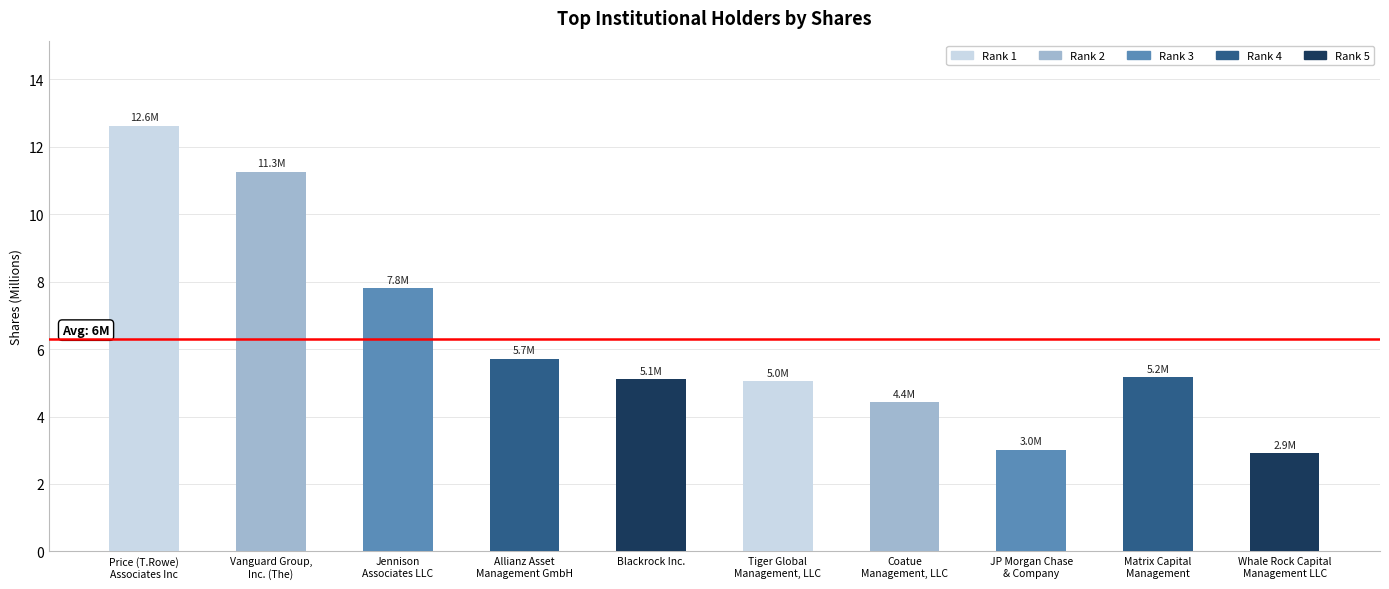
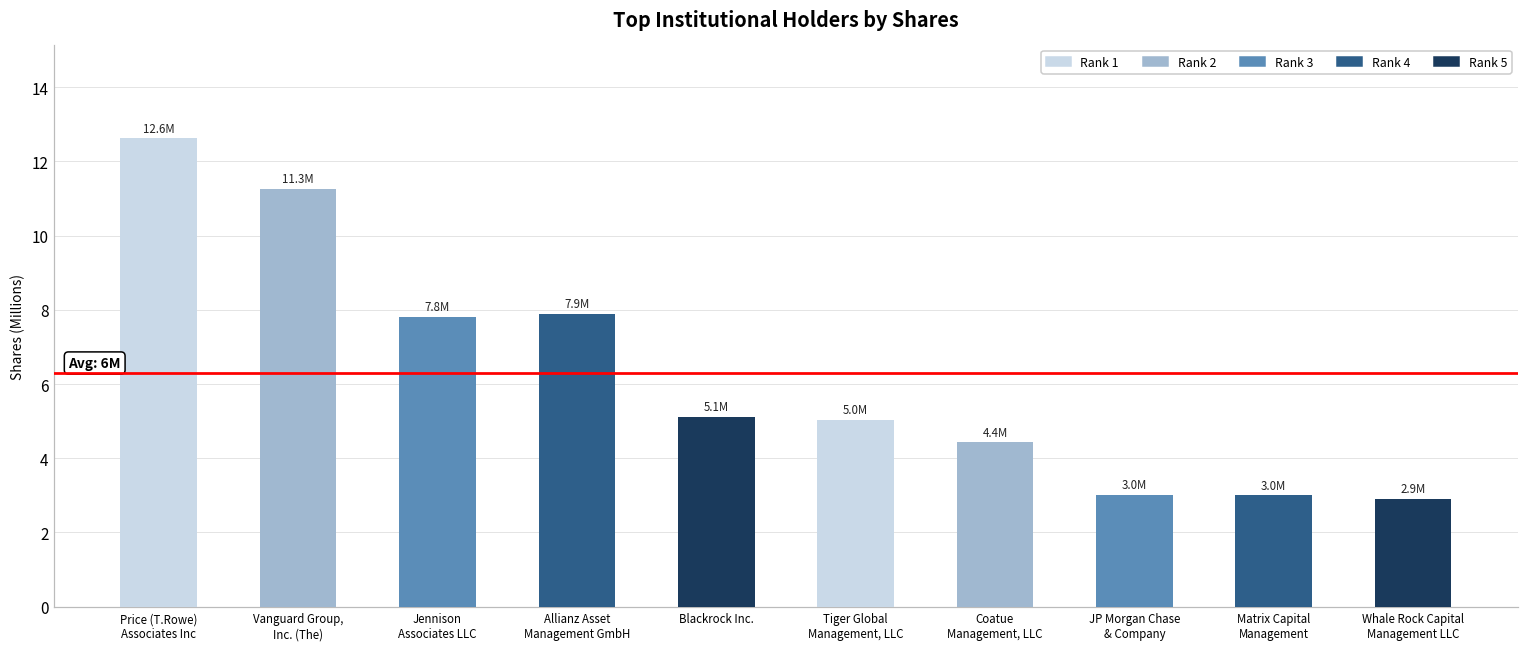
  {
    "Price (T.Rowe) Associates Inc": "12.6M",
    "Vanguard Group, Inc. (The)": "11.3M",
    "Jennison Associates LLC": "7.8M",
-   "Allianz Asset Management GmbH": "5.7M",
+   "Allianz Asset Management GmbH": "7.9M",
    "Blackrock Inc.": "5.1M",
    "Tiger Global Management, LLC": "5.0M",
    "Coatue Management, LLC": "4.4M",
    "JP Morgan Chase & Company": "3.0M",
-   "Matrix Capital Management": "5.2M",
+   "Matrix Capital Management": "3.0M",
    "Whale Rock Capital Management LLC": "2.9M"
  }
